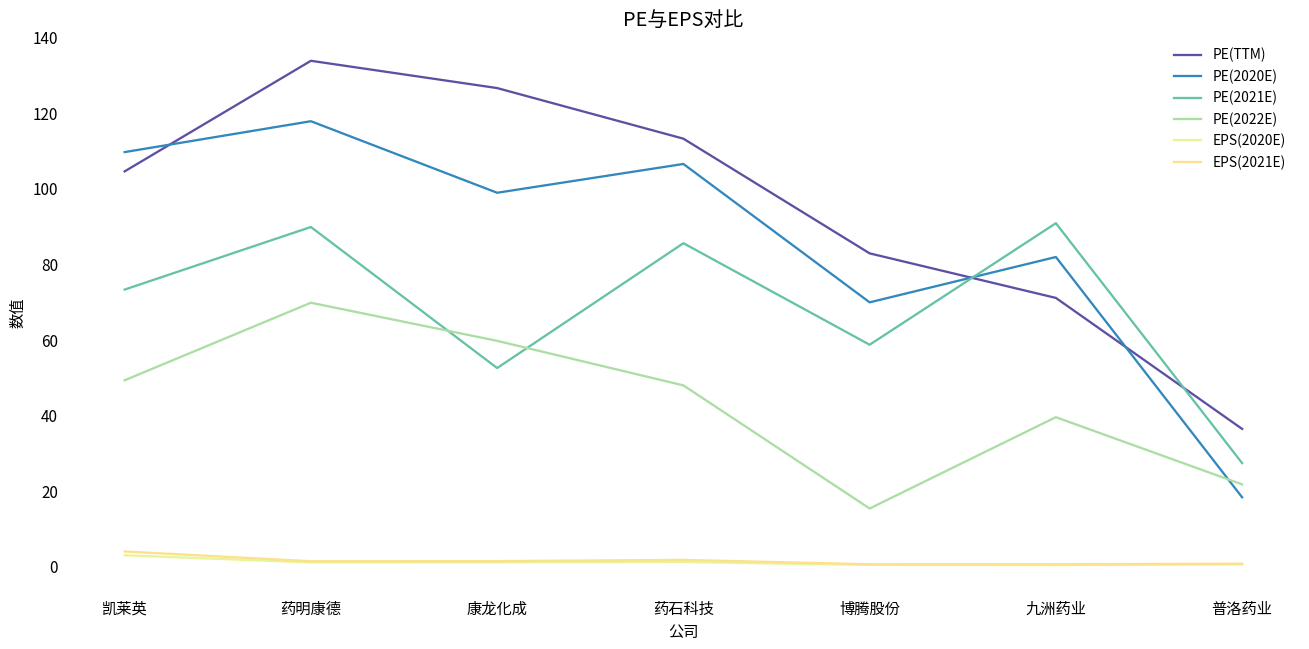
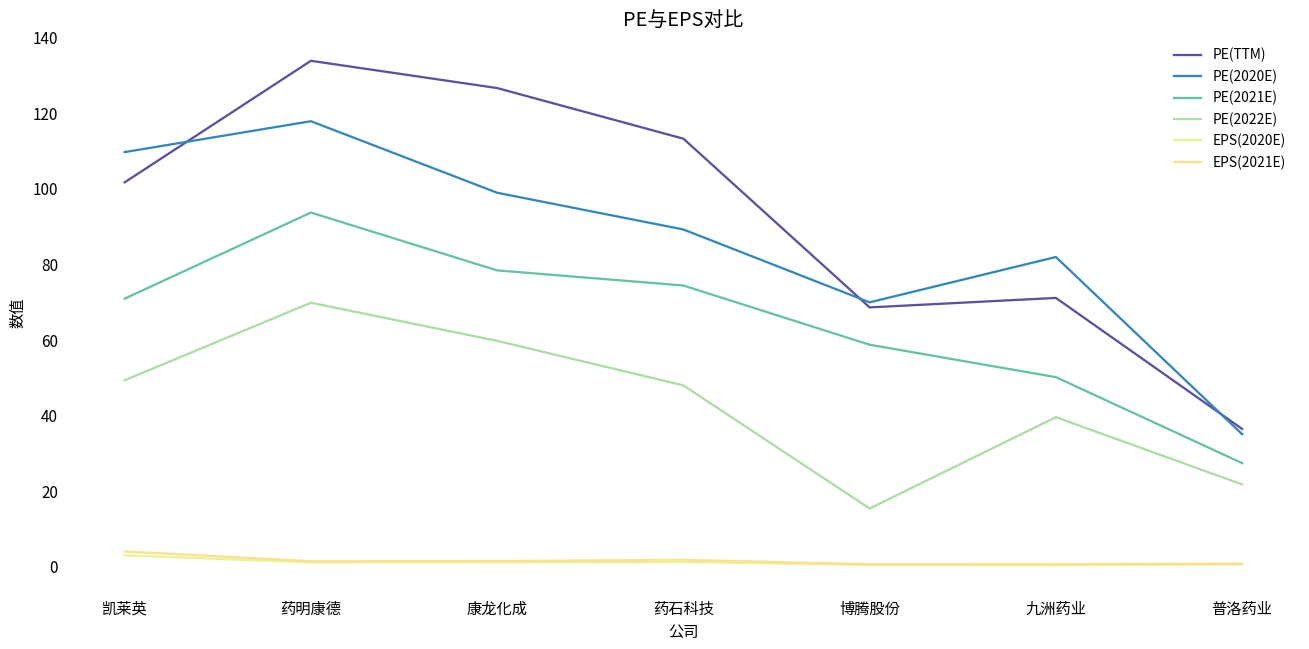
  {
    "PE(TTM)": {
-     "凯莱英": 105,
+     "凯莱英": 102,
      "药明康德": 134,
      "康龙化成": 127,
      "药石科技": 113,
-     "博腾股份": 83,
+     "博腾股份": 69,
      "九洲药业": 71,
      "普洛药业": 36
    },
    "PE(2020E)": {
      "凯莱英": 110,
      "药明康德": 118,
      "康龙化成": 99,
-     "药石科技": 107,
+     "药石科技": 89,
      "博腾股份": 70,
      "九洲药业": 82,
-     "普洛药业": 18
+     "普洛药业": 35
    },
    "PE(2021E)": {
-     "凯莱英": 73,
-     "药明康德": 90,
-     "康龙化成": 53,
-     "药石科技": 86,
+     "凯莱英": 71,
+     "药明康德": 94,
+     "康龙化成": 78,
+     "药石科技": 74,
      "博腾股份": 59,
-     "九洲药业": 91,
+     "九洲药业": 50,
      "普洛药业": 27
    },
    "PE(2022E)": {
      "凯莱英": 49,
      "药明康德": 70,
      "康龙化成": 60,
      "药石科技": 48,
      "博腾股份": 15,
      "九洲药业": 40,
      "普洛药业": 22
    }
  }
